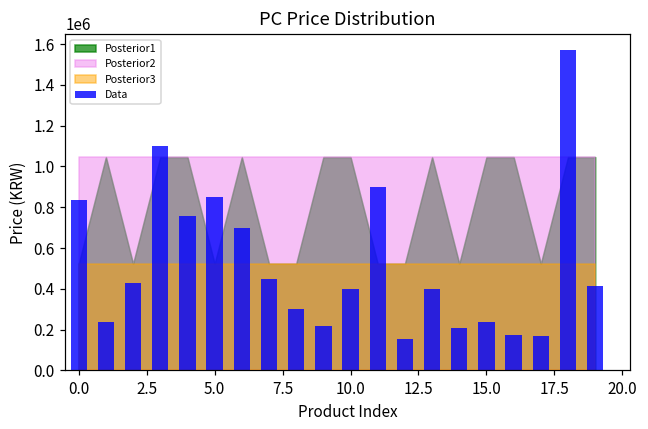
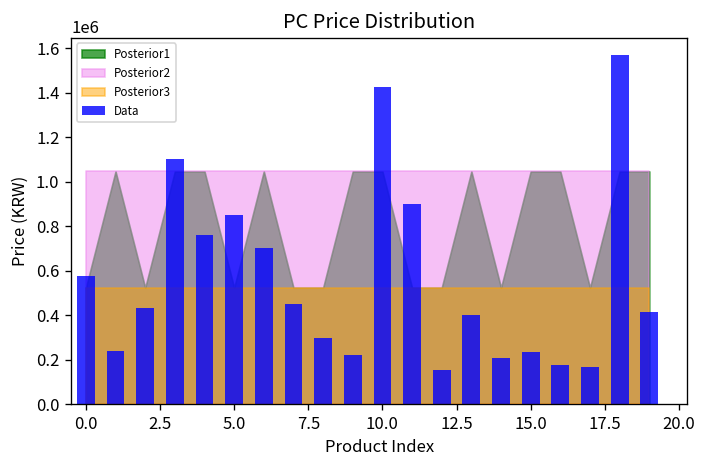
  {
    "Data": {
-     "0.0": 830000,
+     "0.0": 570000,
      "5.0": 850000,
-     "10.0": 400000,
+     "10.0": 1420000,
      "15.0": 240000
    },
    "Posterior2": {
      "0.0": 1050000,
      "5.0": 1050000
    },
    "Posterior3": {
      "10.0": 520000,
      "15.0": 520000
    }
  }
